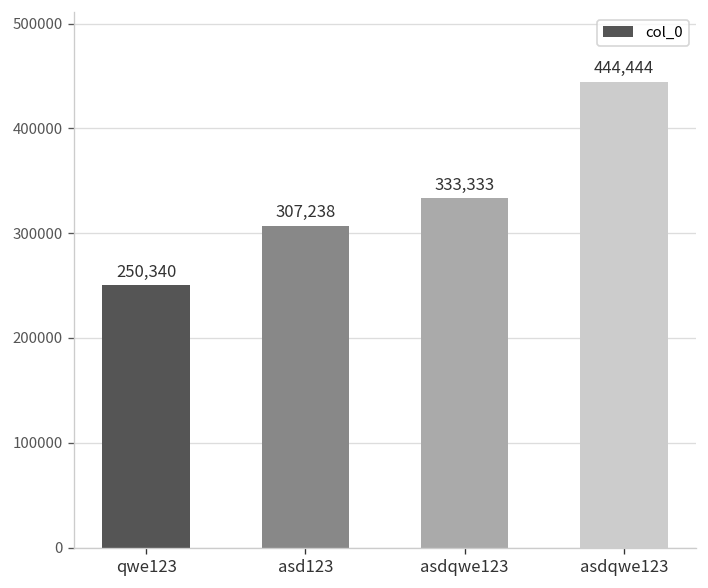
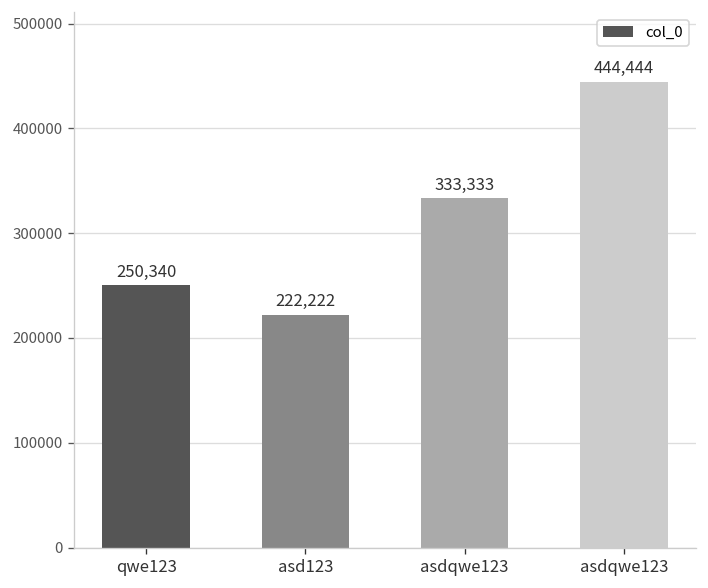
  {
    "qwe123": "250,340",
-   "asd123": "307,238"
+   "asd123": "222,222"
  }
